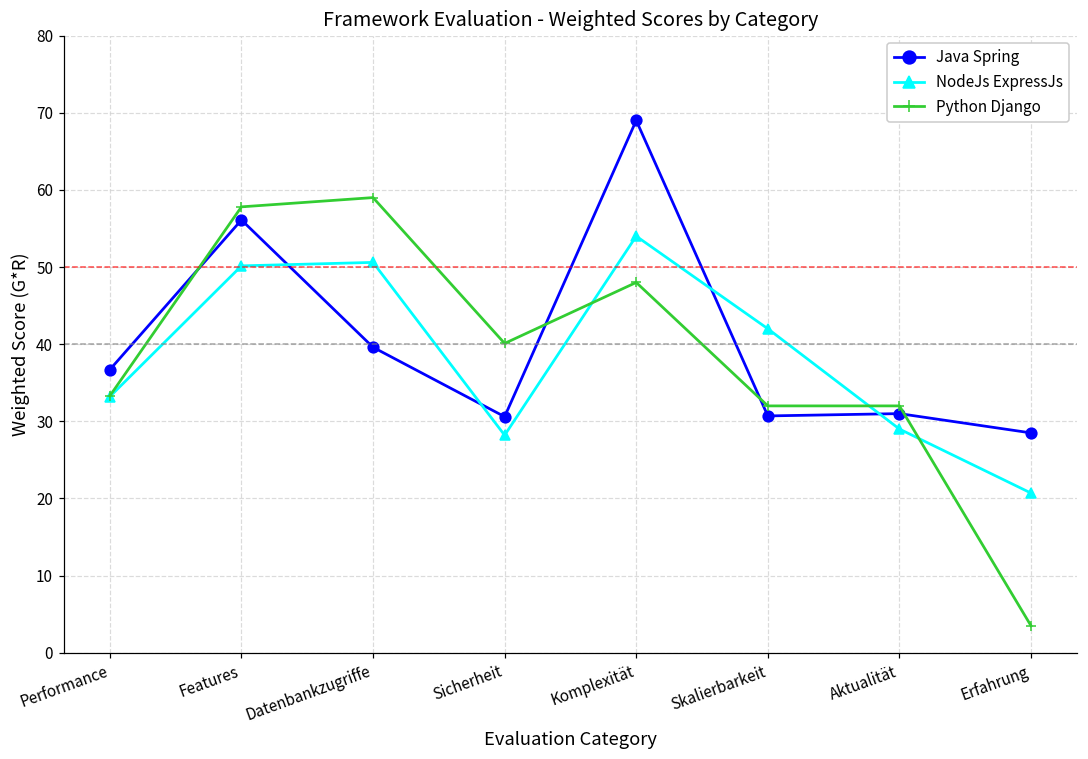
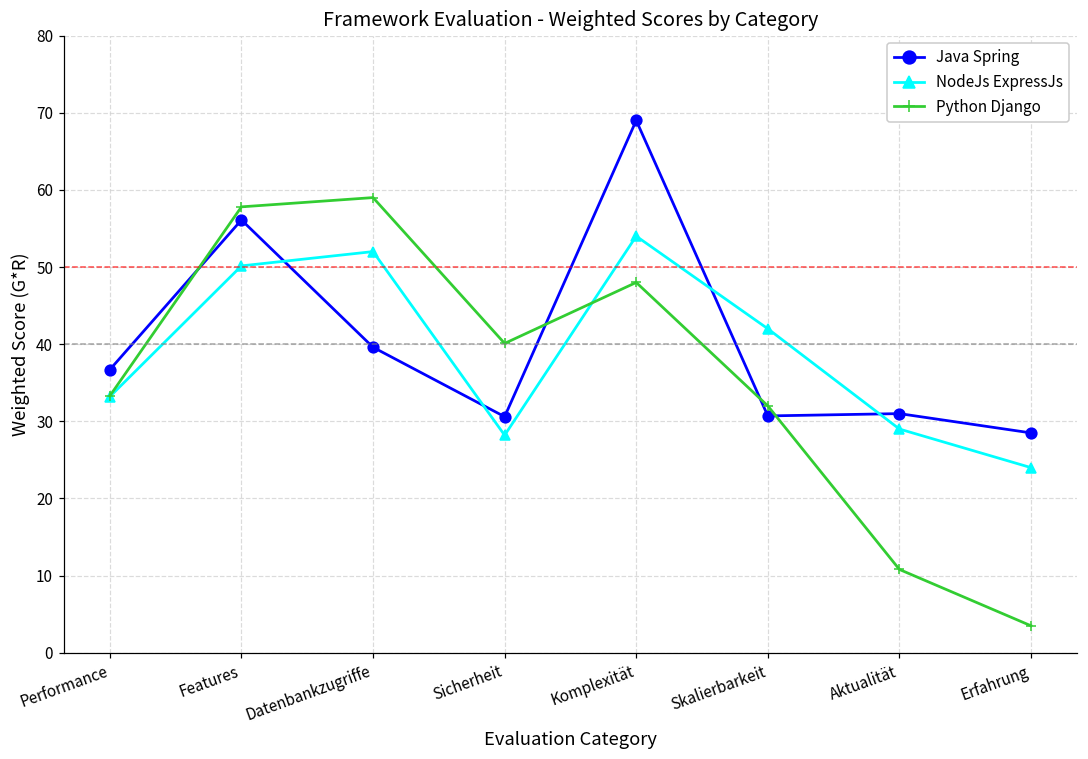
  {
    "Java Spring": {
      "Performance": 37,
      "Features": 56,
      "Datenbankzugriffe": 40,
      "Sicherheit": 31,
      "Komplexität": 69,
      "Skalierbarkeit": 31,
      "Aktualität": 31,
      "Erfahrung": 29
    },
    "NodeJs ExpressJs": {
      "Features": 50,
-     "Datenbankzugriffe": 51,
+     "Datenbankzugriffe": 52,
      "Sicherheit": 28,
      "Komplexität": 54,
      "Skalierbarkeit": 42,
      "Aktualität": 29,
-     "Erfahrung": 21
+     "Erfahrung": 24
    },
    "Python Django": {
      "Features": 58,
      "Datenbankzugriffe": 59,
      "Sicherheit": 40,
      "Komplexität": 48,
      "Skalierbarkeit": 32,
-     "Aktualität": 32,
+     "Aktualität": 11,
      "Erfahrung": 4
    }
  }
